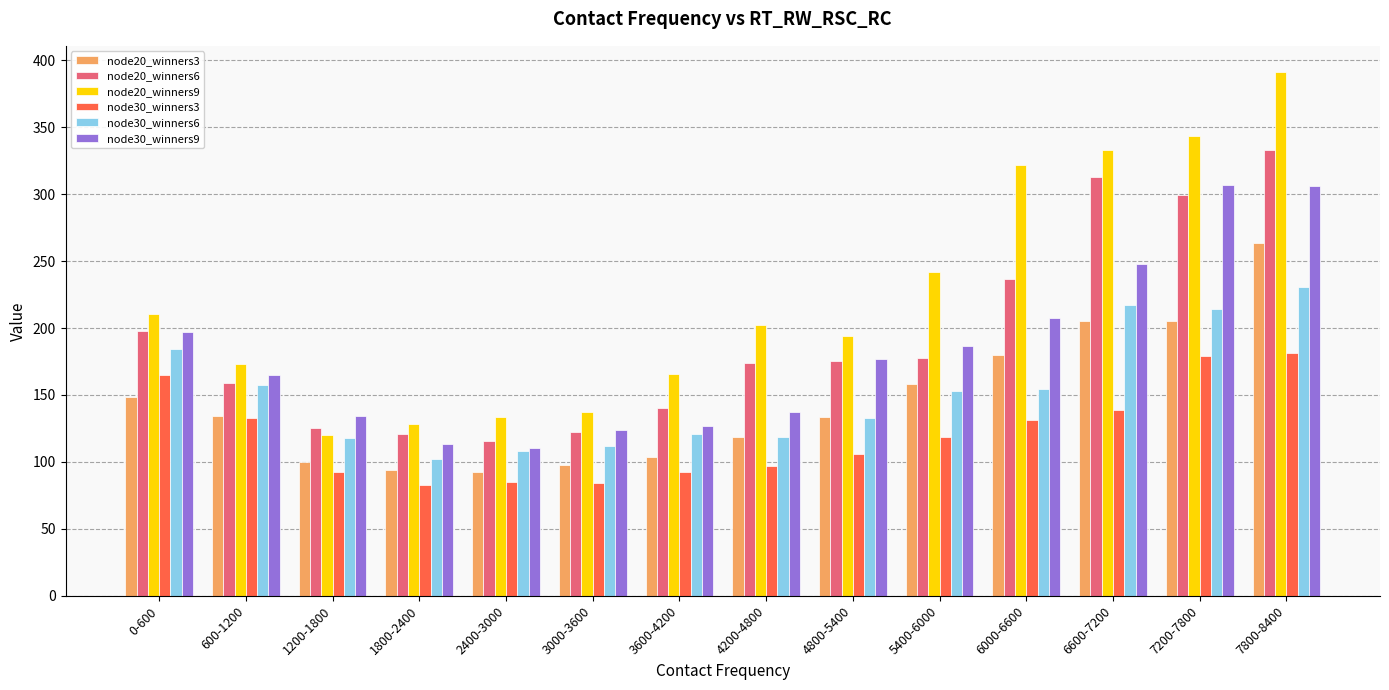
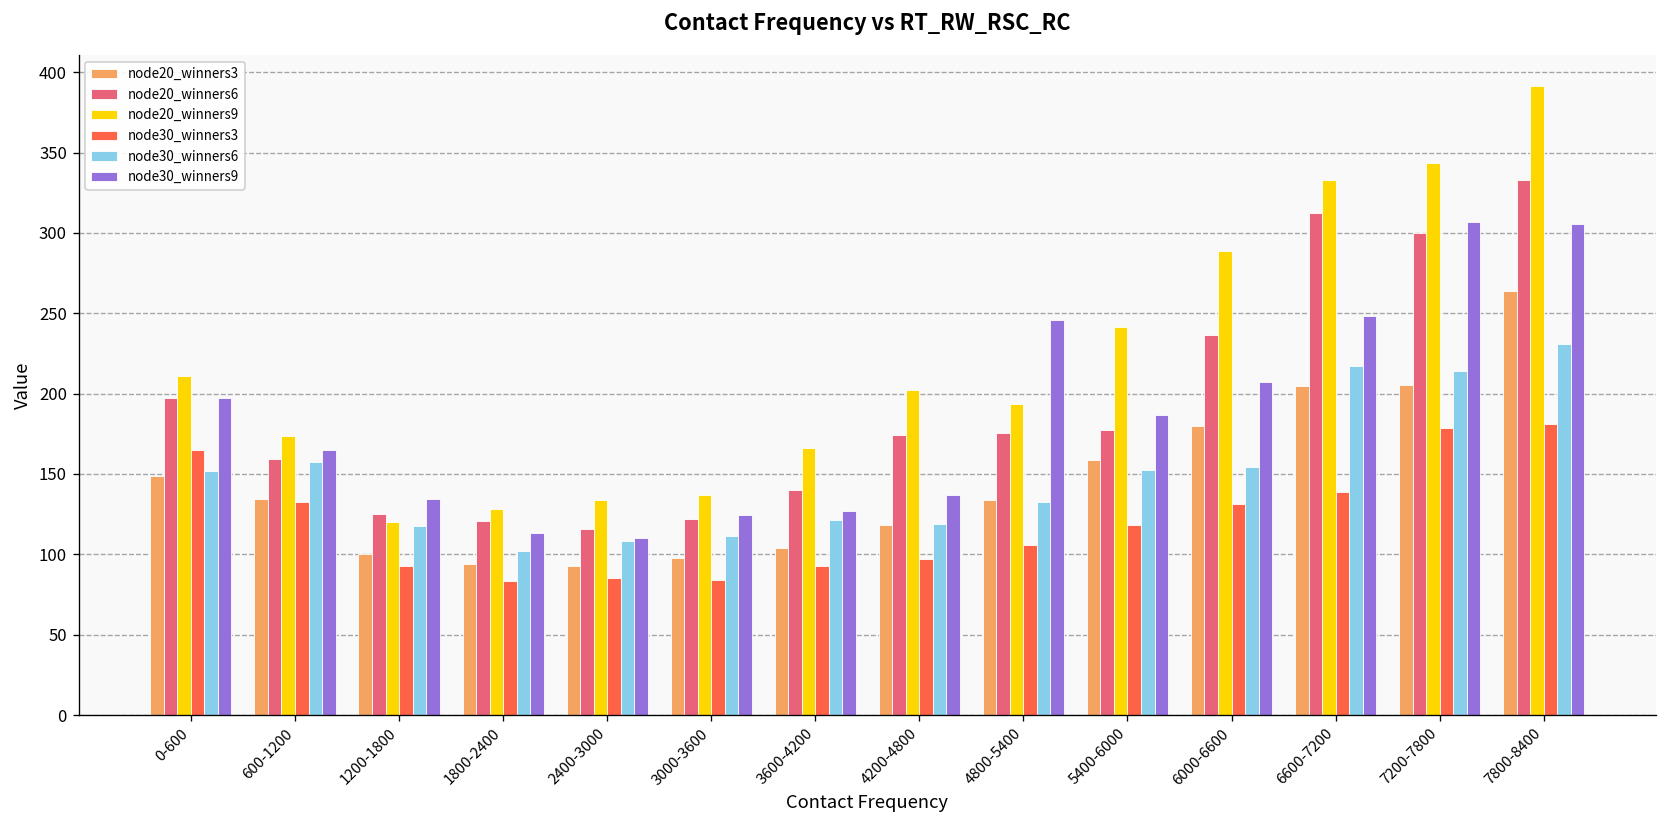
  {
    "node20_winners3": {
      "0-600": 149,
      "600-1200": 134,
      "1200-1800": 100,
      "1800-2400": 94,
      "2400-3000": 93,
      "3000-3600": 97,
      "3600-4200": 104,
      "4200-4800": 118,
      "4800-5400": 134,
      "5400-6000": 158,
      "6000-6600": 180,
      "6600-7200": 205,
      "7200-7800": 206,
      "7800-8400": 264
    },
    "node20_winners9": {
      "0-600": 211,
      "600-1200": 174,
      "1200-1800": 120,
      "1800-2400": 128,
      "2400-3000": 134,
      "3000-3600": 137,
      "3600-4200": 166,
      "4200-4800": 202,
      "4800-5400": 194,
      "5400-6000": 242,
-     "6000-6600": 321,
+     "6000-6600": 289,
      "6600-7200": 333,
      "7200-7800": 344,
      "7800-8400": 391
    },
    "node30_winners6": {
-     "0-600": 184,
+     "0-600": 152,
      "600-1200": 158,
      "1200-1800": 118,
      "1800-2400": 102,
      "2400-3000": 108,
      "3000-3600": 112,
      "3600-4200": 121,
      "4200-4800": 119,
      "4800-5400": 133,
      "5400-6000": 153,
      "6000-6600": 154,
      "6600-7200": 217,
      "7200-7800": 214,
      "7800-8400": 231
    },
    "node30_winners9": {
      "0-600": 197,
      "600-1200": 165,
      "1200-1800": 134,
      "1800-2400": 114,
      "2400-3000": 110,
      "3000-3600": 124,
      "3600-4200": 127,
      "4200-4800": 137,
-     "4800-5400": 177,
+     "4800-5400": 246,
      "5400-6000": 187,
      "6000-6600": 208,
      "6600-7200": 248,
      "7200-7800": 307,
      "7800-8400": 306
    }
  }
